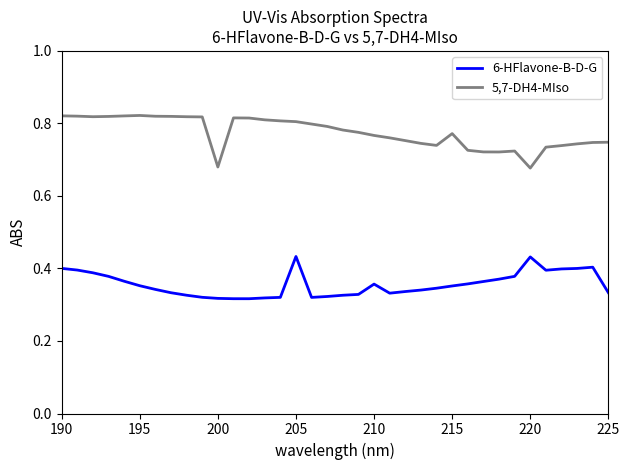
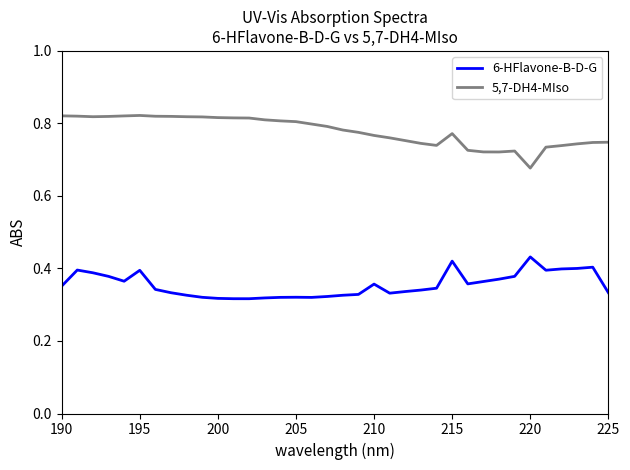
  {
    "6-HFlavone-B-D-G": {
-     "190": 0.40,
-     "195": 0.35,
+     "190": 0.35,
+     "195": 0.39,
      "200": 0.32,
-     "205": 0.43,
+     "205": 0.32,
      "210": 0.36,
-     "215": 0.35,
+     "215": 0.42,
      "220": 0.43,
      "225": 0.33
    },
    "5,7-DH4-MIso": {
      "190": 0.82,
      "195": 0.82,
-     "200": 0.68,
+     "200": 0.82,
      "205": 0.80,
      "210": 0.77,
      "215": 0.77,
      "220": 0.68,
      "225": 0.75
    }
  }
